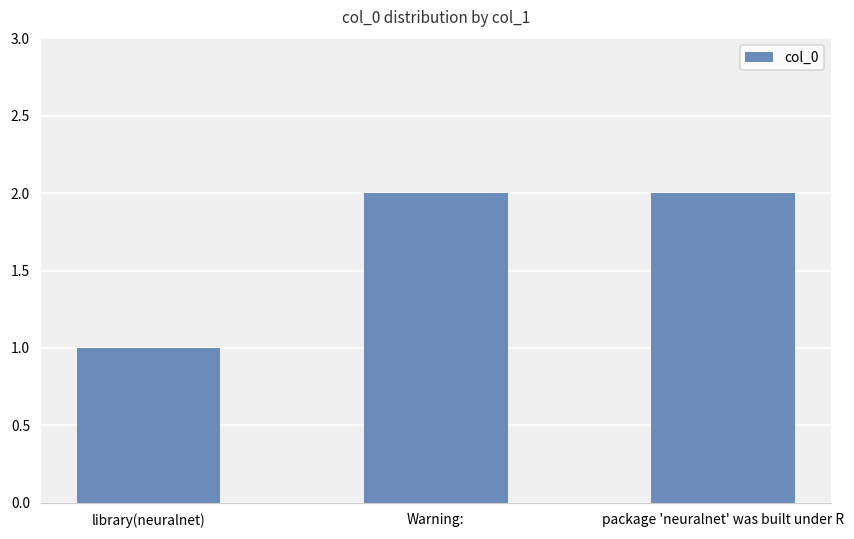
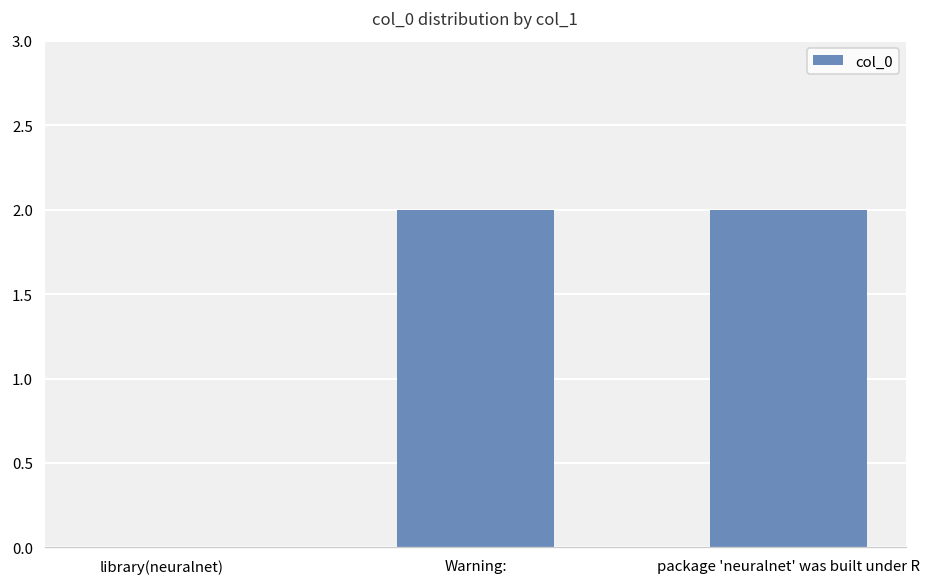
  {
-   "library(neuralnet)": 1,
+   "library(neuralnet)": 0,
    "Warning:": 2,
    "package 'neuralnet' was built under R": 2
  }
